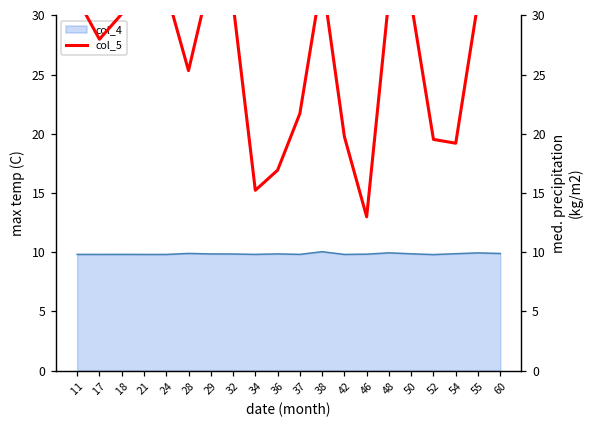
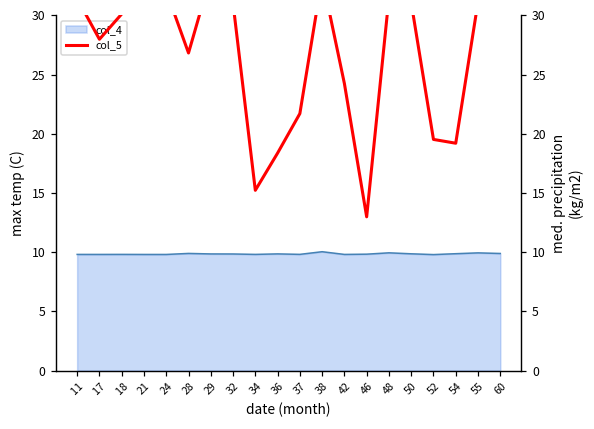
  {
    "col_4": {
      "11": 9.8,
      "17": 9.8,
      "18": 9.8,
      "21": 9.8,
      "24": 9.8,
      "28": 9.9,
      "29": 9.9,
      "32": 9.8,
      "34": 9.8,
      "36": 9.9,
      "37": 9.8,
      "38": 10.0,
      "42": 9.8,
      "46": 9.8,
      "48": 9.9,
      "50": 9.9,
      "52": 9.8,
      "54": 9.9,
      "55": 9.9,
      "60": 9.9
    },
    "col_5": {
      "18": 30.1,
-     "28": 25.3,
+     "28": 26.8,
      "34": 15.2,
-     "36": 16.9,
+     "36": 18.4,
      "37": 21.7,
-     "42": 19.8,
+     "42": 24.2,
      "46": 13.0,
      "52": 19.5,
      "54": 19.2
    }
  }
